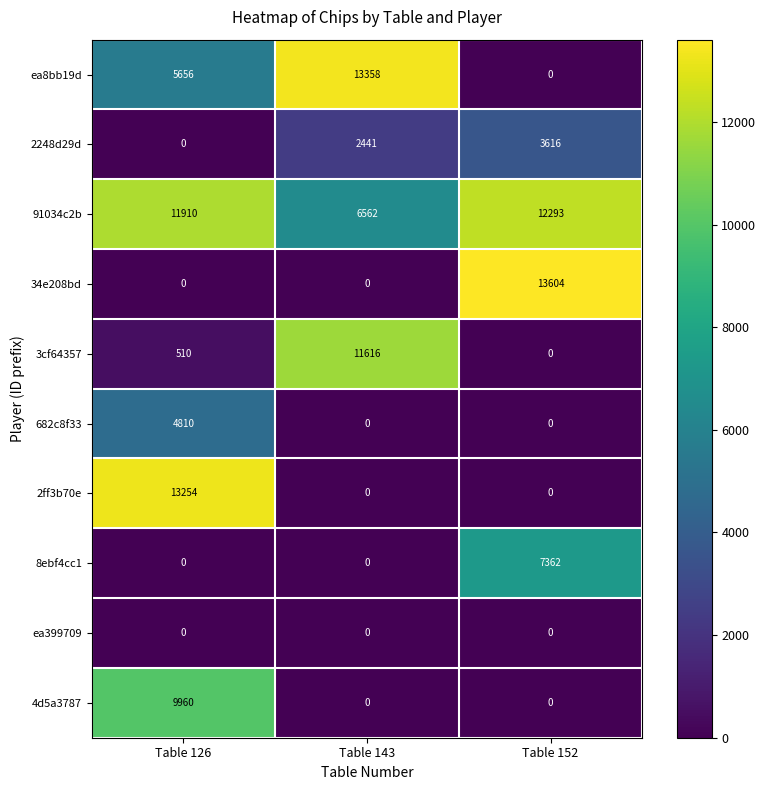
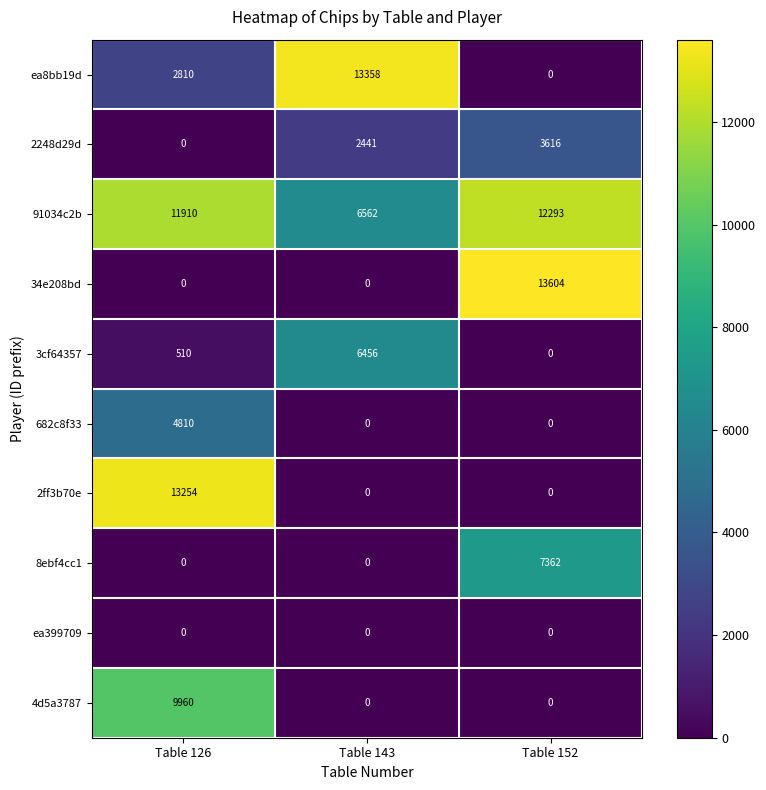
  {
    "ea8bb19d": {
-     "Table 126": 5656,
+     "Table 126": 2810,
      "Table 143": 13358,
      "Table 152": 0
    },
    "2248d29d": {
      "Table 126": 0,
      "Table 143": 2441,
      "Table 152": 3616
    },
    "91034c2b": {
      "Table 126": 11910,
      "Table 143": 6562,
      "Table 152": 12293
    },
    "34e208bd": {
      "Table 126": 0,
      "Table 143": 0,
      "Table 152": 13604
    },
    "3cf64357": {
      "Table 126": 510,
-     "Table 143": 11616,
+     "Table 143": 6456,
      "Table 152": 0
    },
    "682c8f33": {
      "Table 126": 4810,
      "Table 143": 0,
      "Table 152": 0
    },
    "2ff3b70e": {
      "Table 126": 13254,
      "Table 143": 0,
      "Table 152": 0
    },
    "8ebf4cc1": {
      "Table 126": 0,
      "Table 143": 0,
      "Table 152": 7362
    },
    "ea399709": {
      "Table 126": 0,
      "Table 143": 0,
      "Table 152": 0
    },
    "4d5a3787": {
      "Table 126": 9960,
      "Table 143": 0,
      "Table 152": 0
    }
  }
